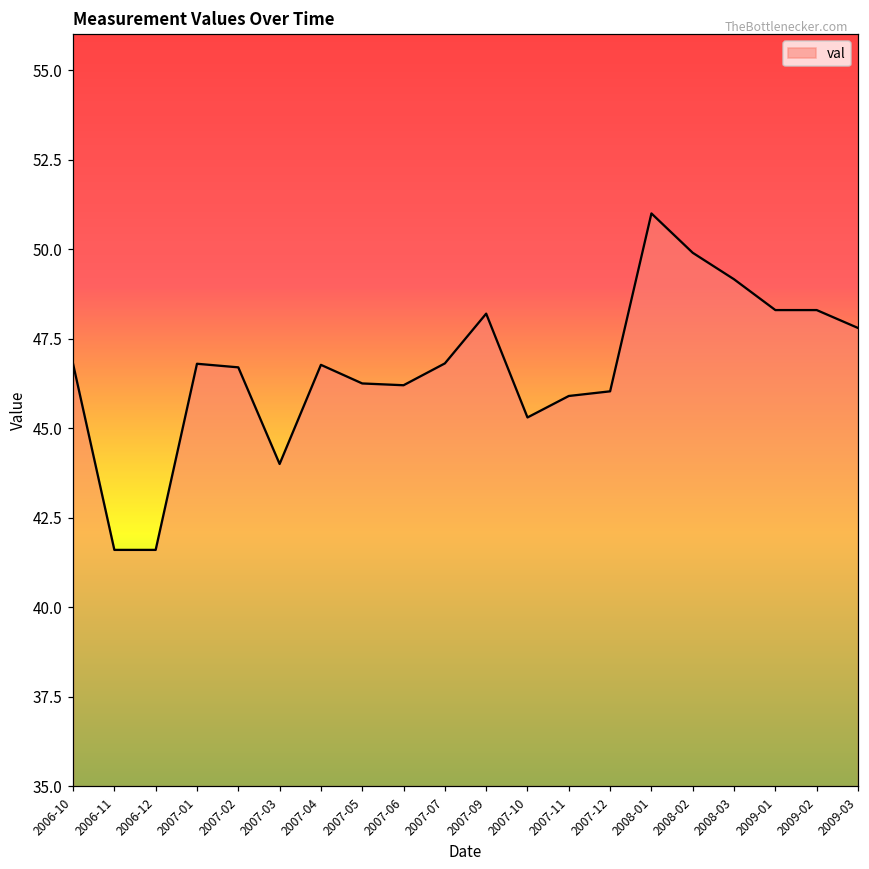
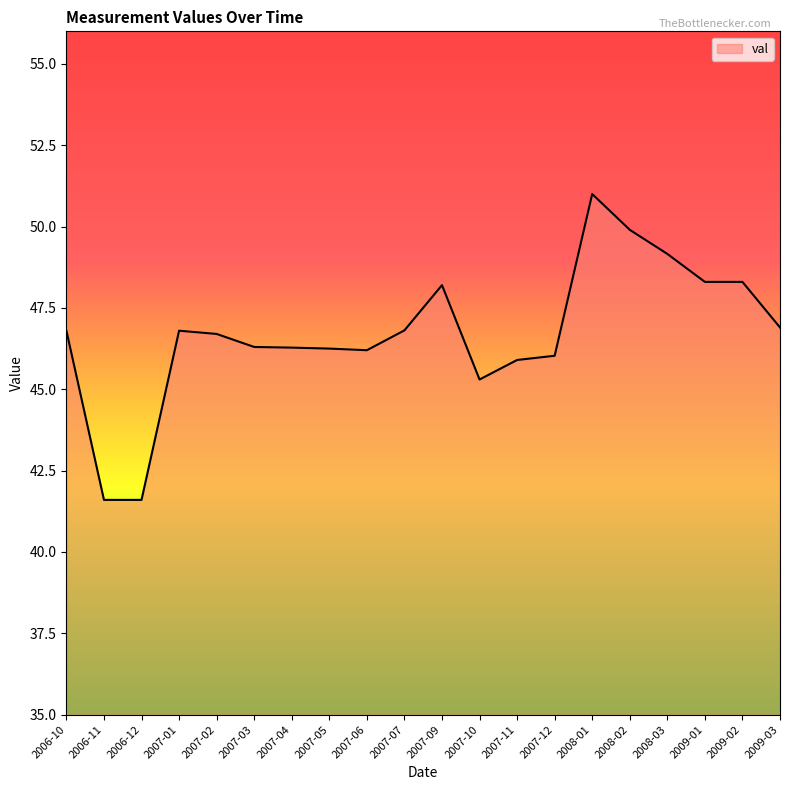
  {
    "2006-10": 46.8,
    "2006-11": 41.6,
    "2006-12": 41.6,
    "2007-01": 46.8,
    "2007-02": 46.7,
-   "2007-03": 44.0,
-   "2007-04": 46.8,
+   "2007-03": 46.3,
+   "2007-04": 46.3,
    "2007-05": 46.3,
    "2007-06": 46.2,
    "2007-07": 46.8,
    "2007-09": 48.2,
    "2007-10": 45.3,
    "2007-11": 45.9,
    "2007-12": 46.0,
    "2008-01": 51.0,
    "2008-02": 49.9,
    "2008-03": 49.2,
    "2009-01": 48.3,
    "2009-02": 48.3,
-   "2009-03": 47.8
+   "2009-03": 46.9
  }
